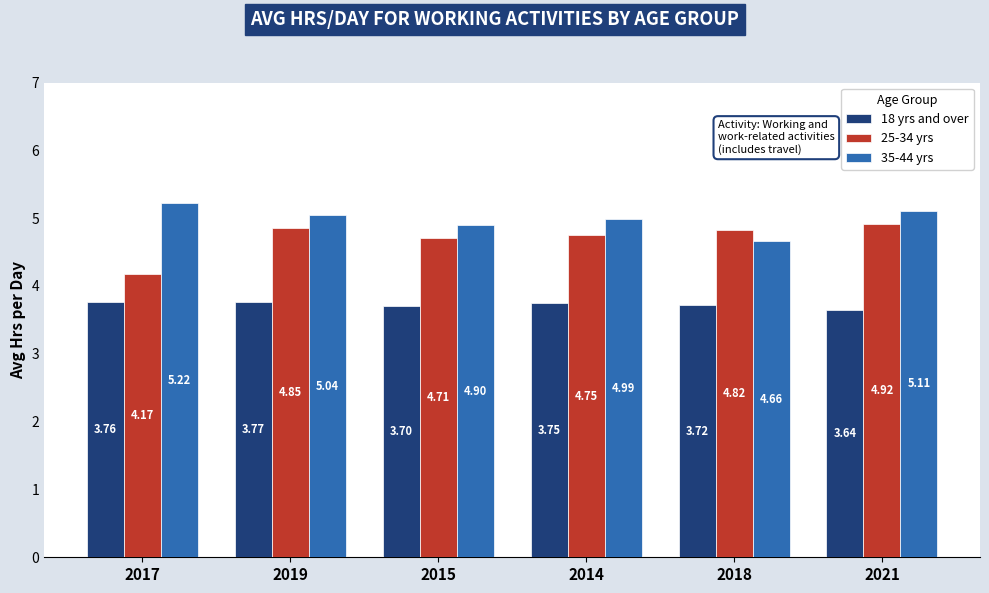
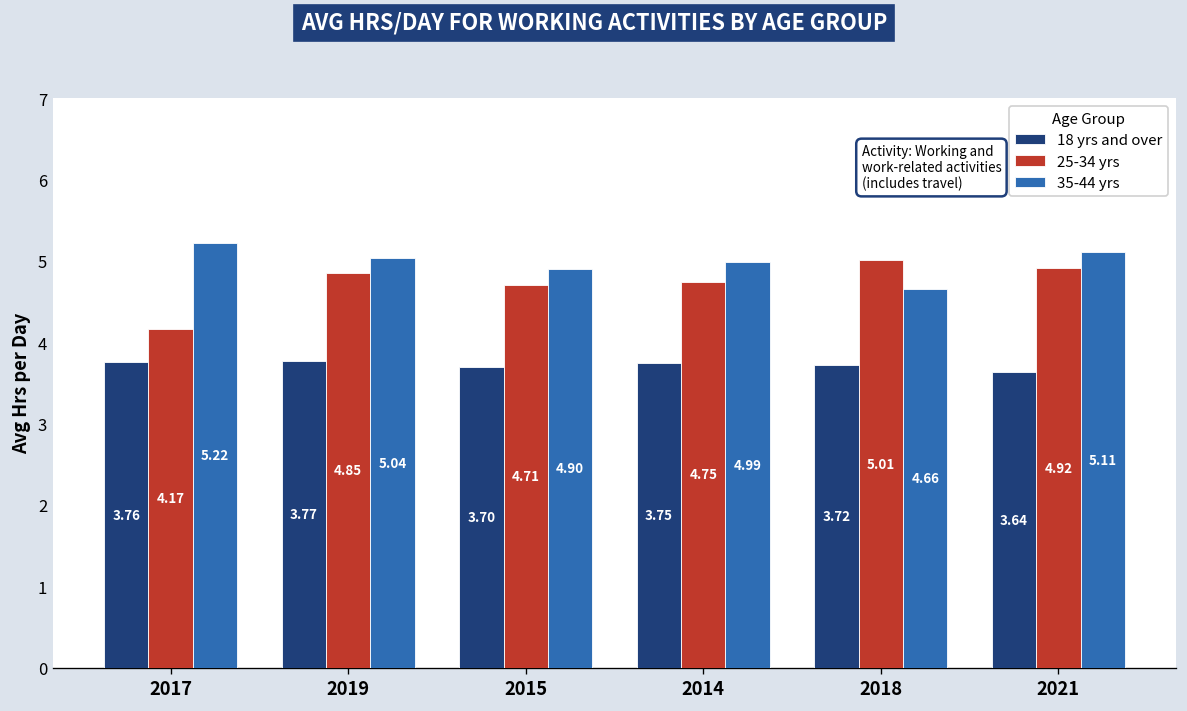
  {
    "18 yrs and over": {
      "2017": 3.76,
      "2019": 3.77,
      "2015": 3.70,
      "2014": 3.75,
      "2018": 3.72,
      "2021": 3.64
    },
    "25-34 yrs": {
      "2017": 4.17,
      "2019": 4.85,
      "2015": 4.71,
      "2014": 4.75,
-     "2018": 4.82,
+     "2018": 5.01,
      "2021": 4.92
    },
    "35-44 yrs": {
      "2017": 5.22,
      "2019": 5.04,
      "2015": 4.90,
      "2014": 4.99,
      "2018": 4.66,
      "2021": 5.11
    }
  }
